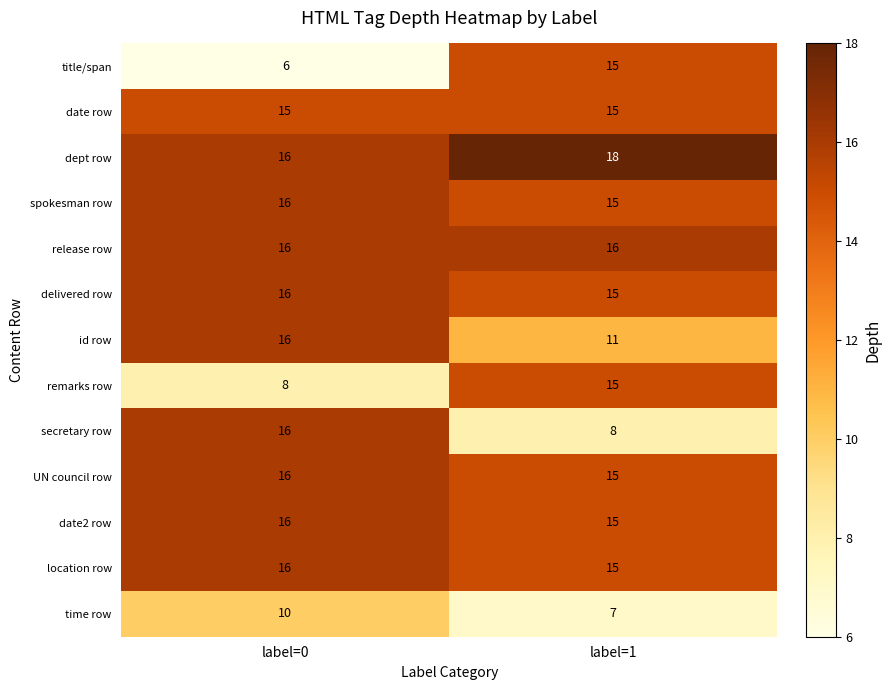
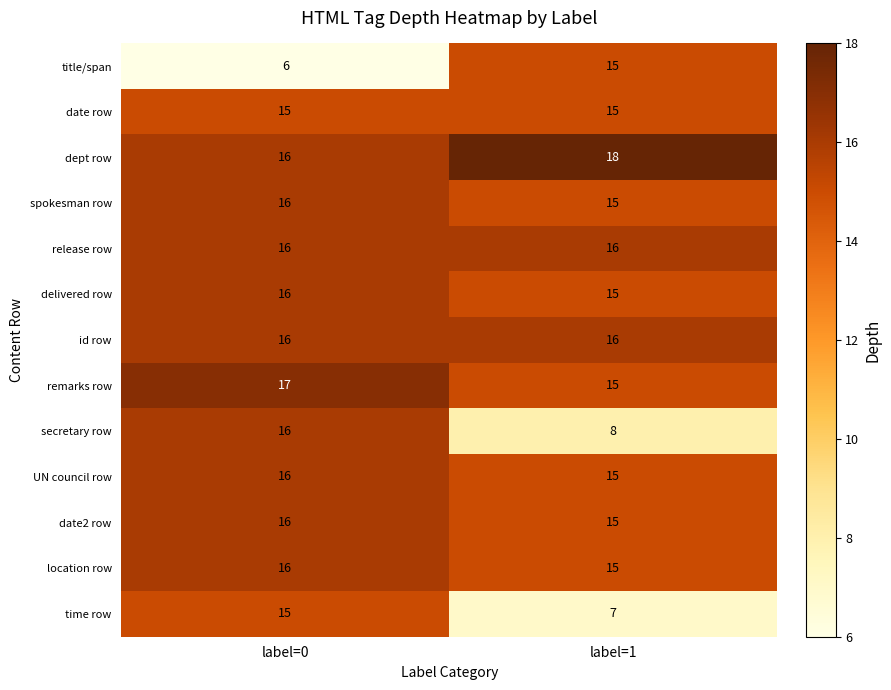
  {
    "title/span": {
      "label=0": 6,
      "label=1": 15
    },
    "date row": {
      "label=0": 15,
      "label=1": 15
    },
    "dept row": {
      "label=0": 16,
      "label=1": 18
    },
    "spokesman row": {
      "label=0": 16,
      "label=1": 15
    },
    "release row": {
      "label=0": 16,
      "label=1": 16
    },
    "delivered row": {
      "label=0": 16,
      "label=1": 15
    },
    "id row": {
      "label=0": 16,
-     "label=1": 11
+     "label=1": 16
    },
    "remarks row": {
-     "label=0": 8,
+     "label=0": 17,
      "label=1": 15
    },
    "secretary row": {
      "label=0": 16,
      "label=1": 8
    },
    "UN council row": {
      "label=0": 16,
      "label=1": 15
    },
    "date2 row": {
      "label=0": 16,
      "label=1": 15
    },
    "location row": {
      "label=0": 16,
      "label=1": 15
    },
    "time row": {
-     "label=0": 10,
+     "label=0": 15,
      "label=1": 7
    }
  }
